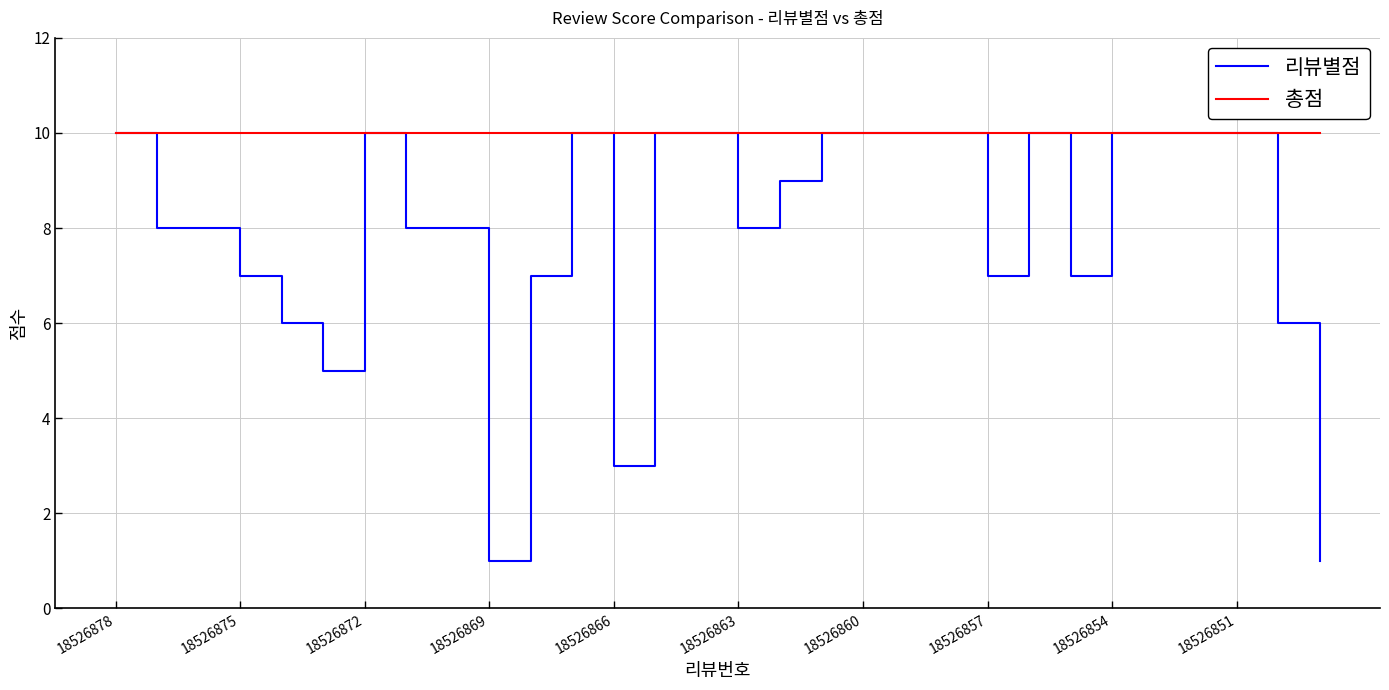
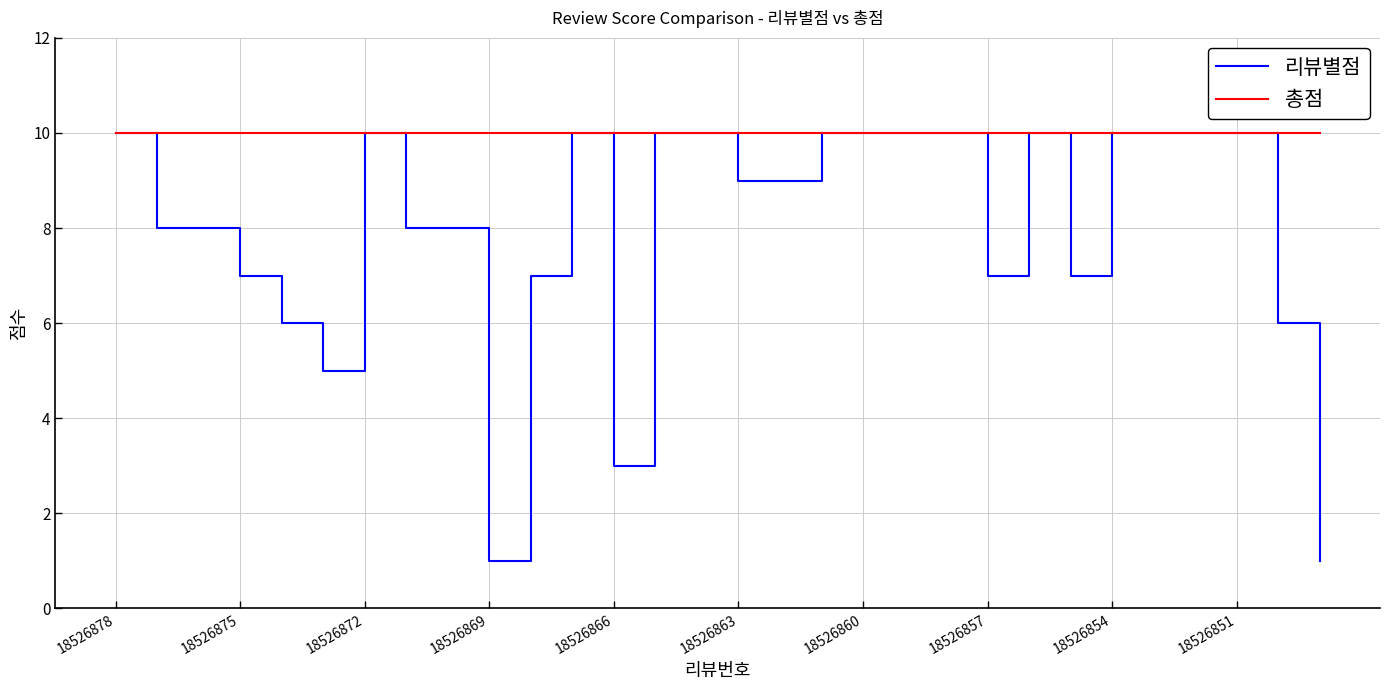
  {
    "리뷰별점": {
      "18526875": 7,
      "18526869": 1,
      "18526866": 3,
-     "18526863": 8,
+     "18526863": 9,
      "18526857": 7
    },
    "총점": {
      "18526875": 10,
      "18526869": 10,
      "18526866": 10,
      "18526863": 10,
      "18526857": 10
    }
  }
